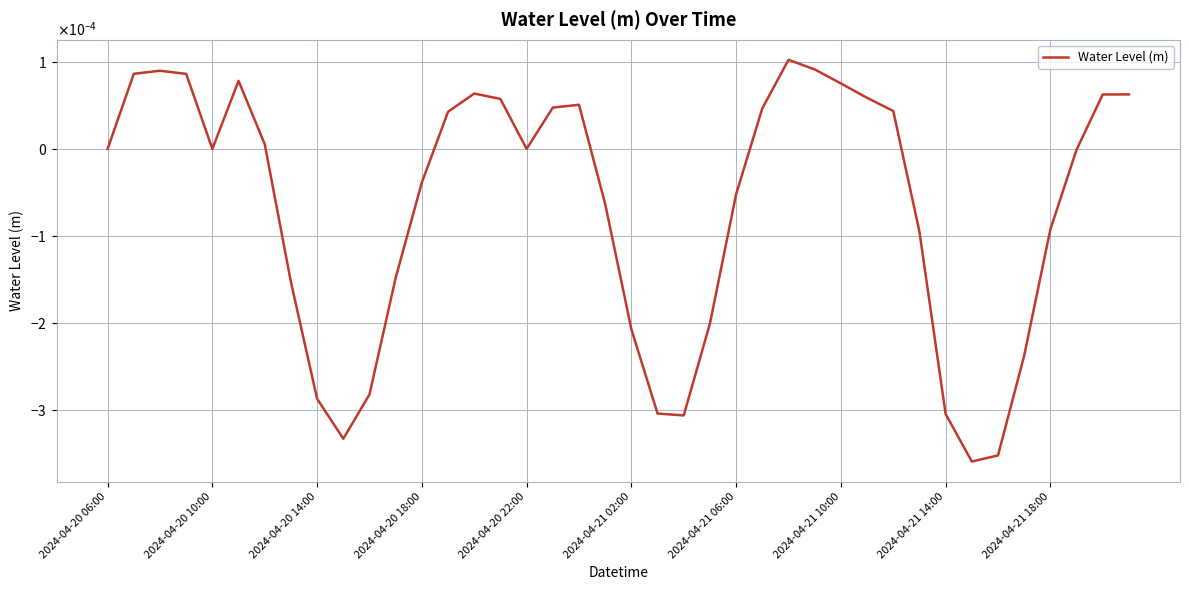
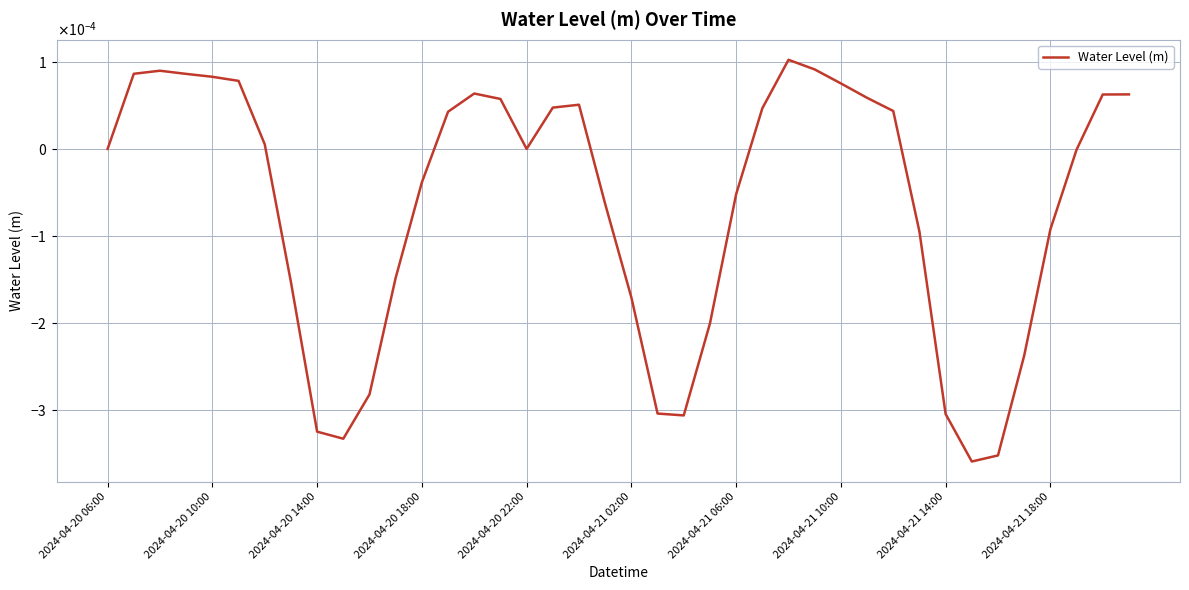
  {
    "2024-04-20 06:00": 0.00000,
-   "2024-04-20 10:00": 0.0000,
-   "2024-04-20 14:00": -0.00029,
+   "2024-04-20 10:00": 0.0001,
+   "2024-04-20 14:00": -0.00033,
    "2024-04-20 18:00": -0.00004,
    "2024-04-20 22:00": 0.00000,
-   "2024-04-21 02:00": -0.00021,
+   "2024-04-21 02:00": -0.00017,
    "2024-04-21 06:00": -0.00005,
    "2024-04-21 10:00": 0.00008,
    "2024-04-21 14:00": -0.00030,
    "2024-04-21 18:00": -0.00009
  }
